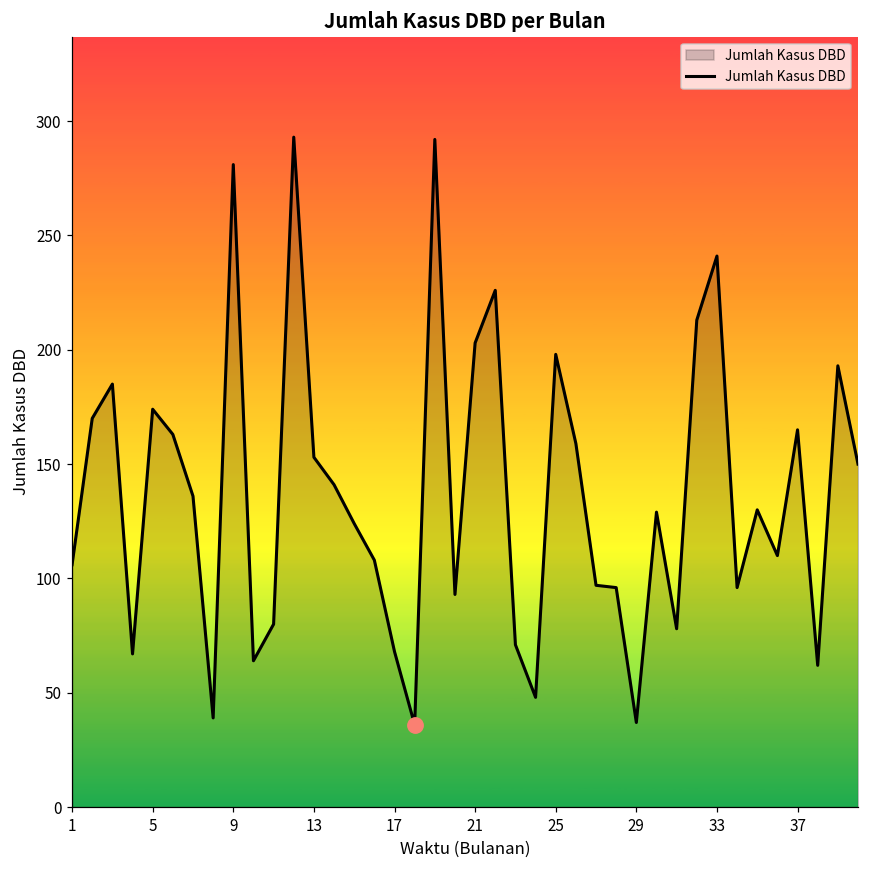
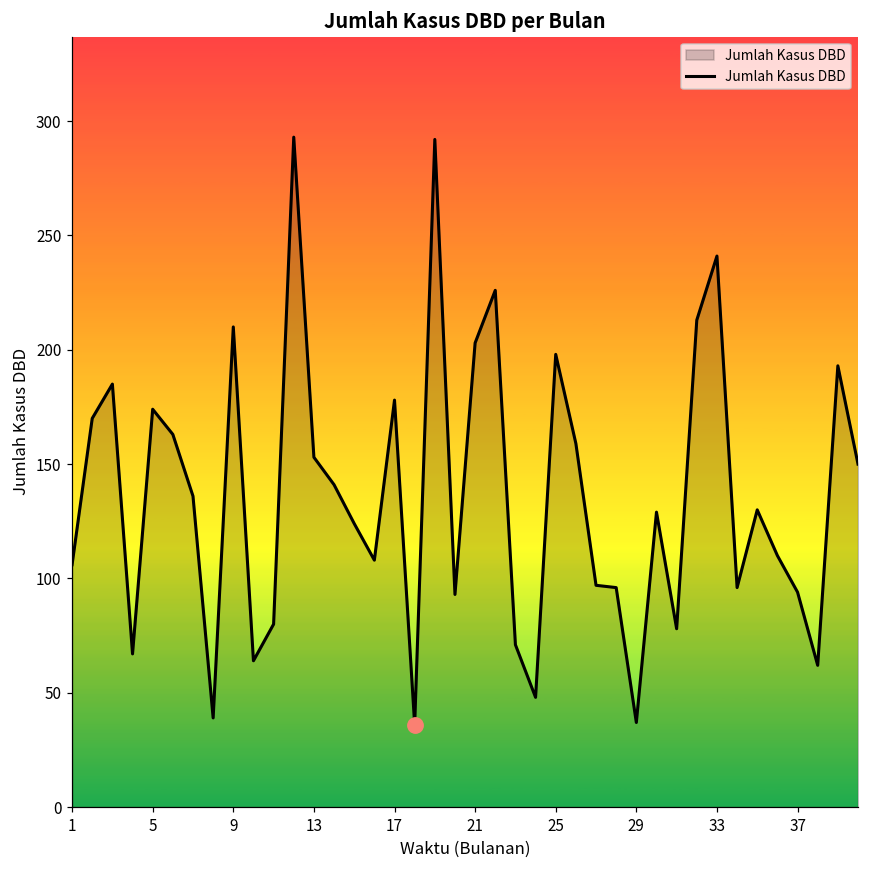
  {
    "Jumlah Kasus DBD": {
      "1": 106,
      "5": 174,
-     "9": 281,
+     "9": 210,
      "13": 153,
-     "17": 68,
+     "17": 178,
      "21": 203,
      "25": 198,
      "29": 37,
      "33": 241,
-     "37": 165
+     "37": 94
    }
  }
